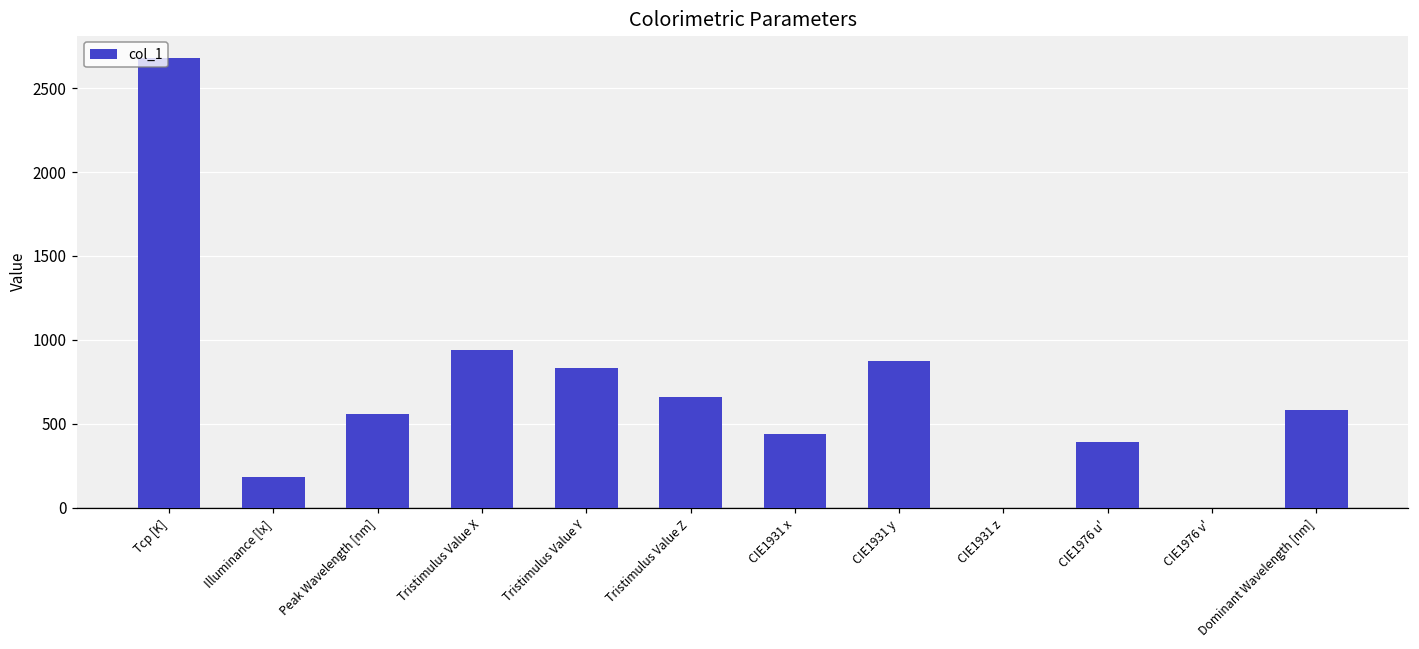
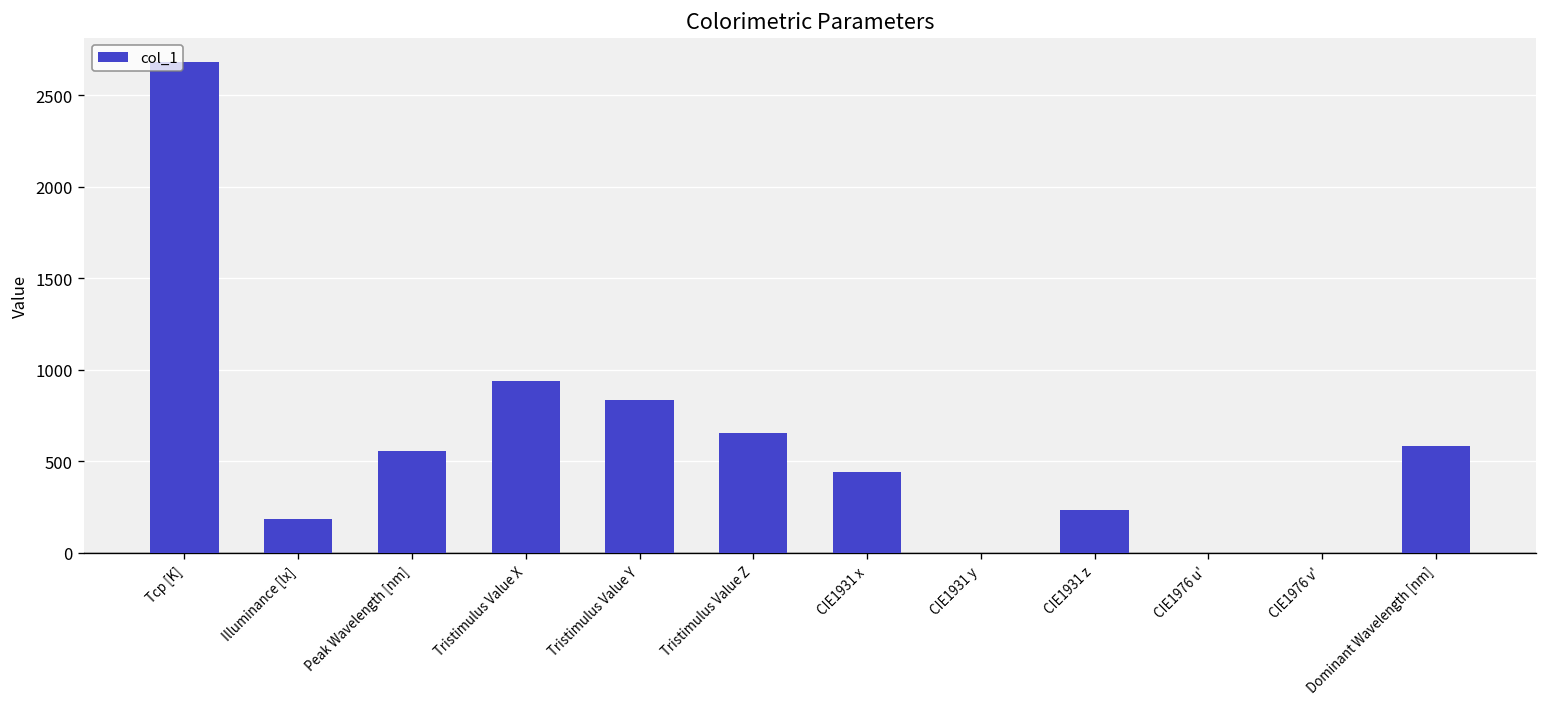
  {
    "Tcp [K]": 2680,
    "Illuminance [lx]": 190,
    "Peak Wavelength [nm]": 560,
    "Tristimulus Value X": 940,
    "Tristimulus Value Y": 840,
    "Tristimulus Value Z": 660,
    "CIE1931 x": 440,
-   "CIE1931 y": 880,
-   "CIE1931 z": 0,
-   "CIE1976 u'": 390,
+   "CIE1931 y": 0,
+   "CIE1931 z": 230,
+   "CIE1976 u'": 0,
    "Dominant Wavelength [nm]": 580
  }
